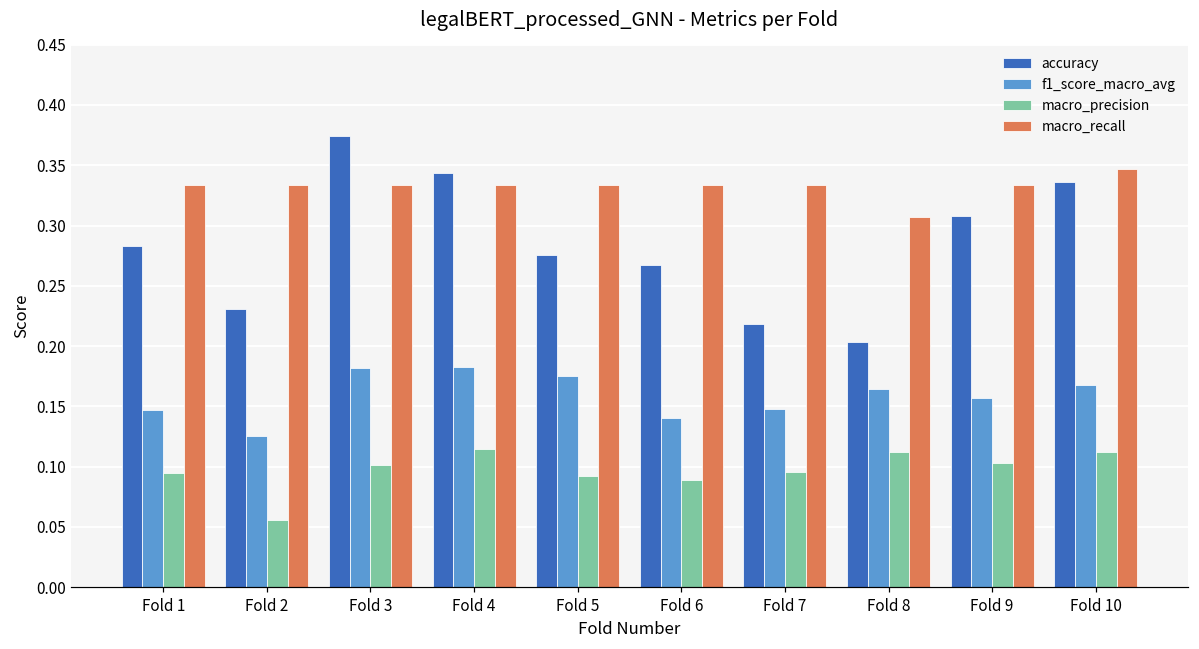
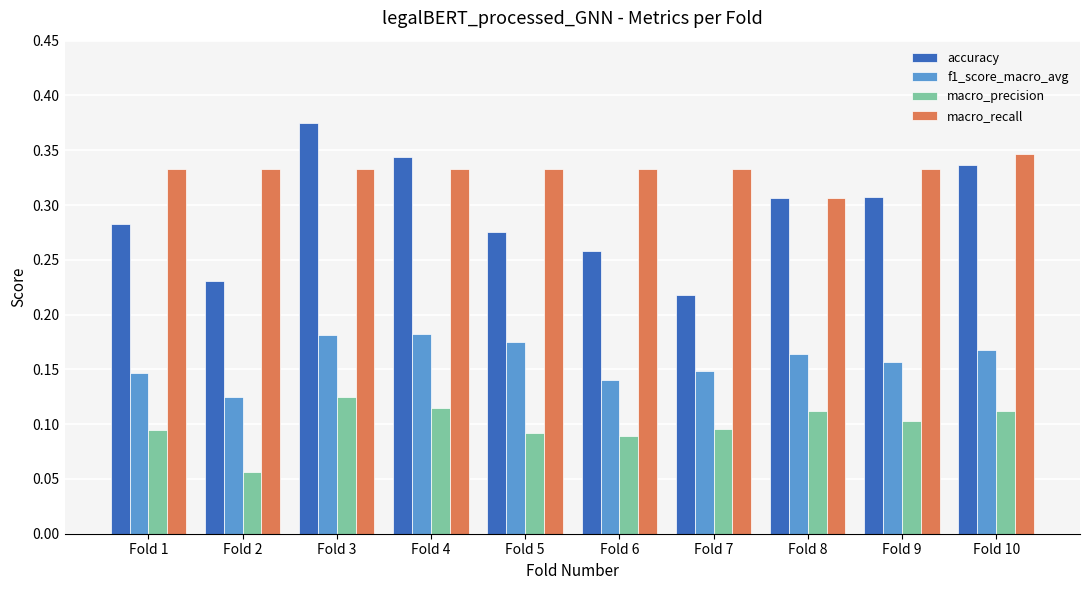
  {
    "accuracy": {
      "Fold 1": 0.283,
      "Fold 2": 0.231,
      "Fold 3": 0.374,
      "Fold 4": 0.344,
      "Fold 5": 0.276,
-     "Fold 6": 0.268,
+     "Fold 6": 0.258,
      "Fold 7": 0.218,
-     "Fold 8": 0.203,
+     "Fold 8": 0.306,
      "Fold 9": 0.308,
      "Fold 10": 0.336
    },
    "f1_score_macro_avg": {
      "Fold 1": 0.147,
      "Fold 2": 0.125,
      "Fold 3": 0.182,
      "Fold 4": 0.183,
      "Fold 5": 0.175,
      "Fold 6": 0.141,
      "Fold 7": 0.148,
      "Fold 8": 0.164,
      "Fold 9": 0.157,
      "Fold 10": 0.168
    },
    "macro_precision": {
      "Fold 1": 0.094,
      "Fold 2": 0.056,
-     "Fold 3": 0.102,
+     "Fold 3": 0.125,
      "Fold 4": 0.115,
      "Fold 5": 0.092,
      "Fold 6": 0.089,
      "Fold 7": 0.095,
      "Fold 8": 0.112,
      "Fold 9": 0.103,
      "Fold 10": 0.112
    },
    "macro_recall": {
      "Fold 1": 0.333,
      "Fold 2": 0.333,
      "Fold 3": 0.333,
      "Fold 4": 0.333,
      "Fold 5": 0.333,
      "Fold 6": 0.333,
      "Fold 7": 0.333,
      "Fold 8": 0.307,
      "Fold 9": 0.333,
      "Fold 10": 0.347
    }
  }
